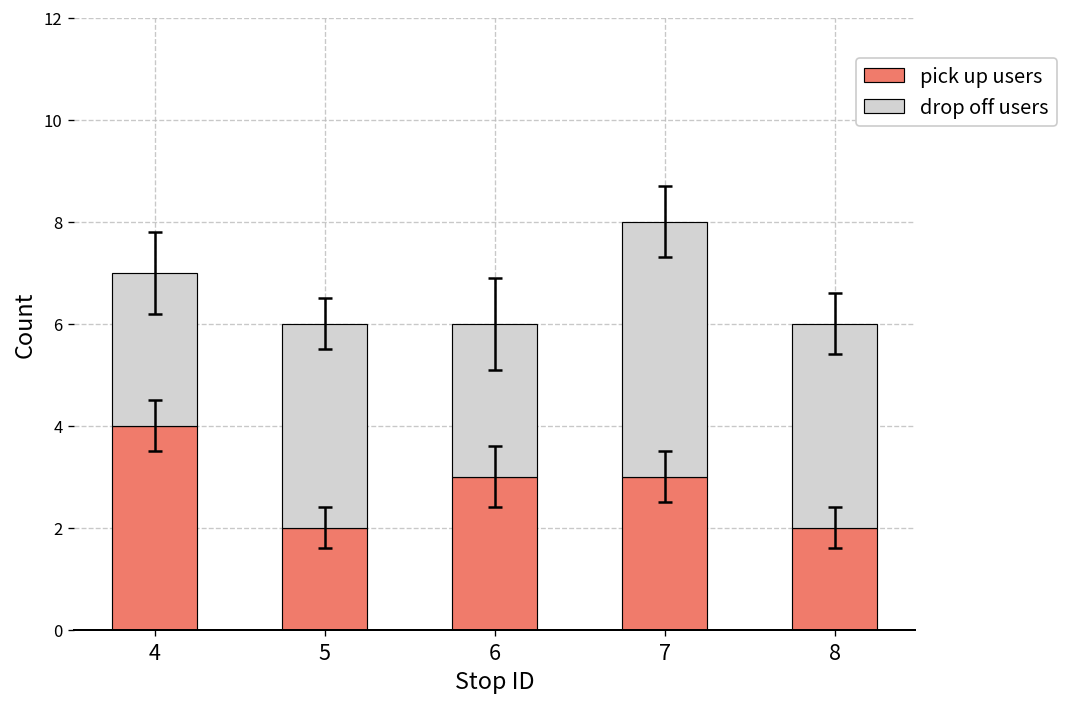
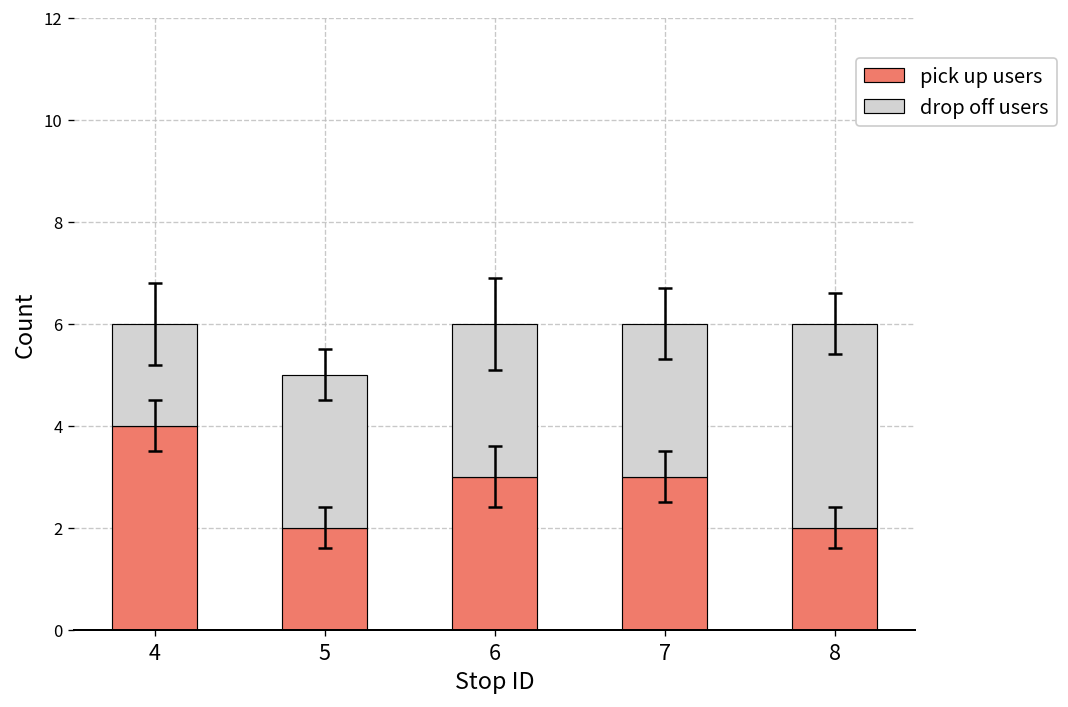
  {
    "pick up users": {
      "4": 4,
      "5": 2,
      "6": 3,
      "7": 3,
      "8": 2
    },
    "drop off users": {
-     "4": 3,
-     "5": 4,
+     "4": 2,
+     "5": 3,
      "6": 3,
-     "7": 5,
+     "7": 3,
      "8": 4
    }
  }
